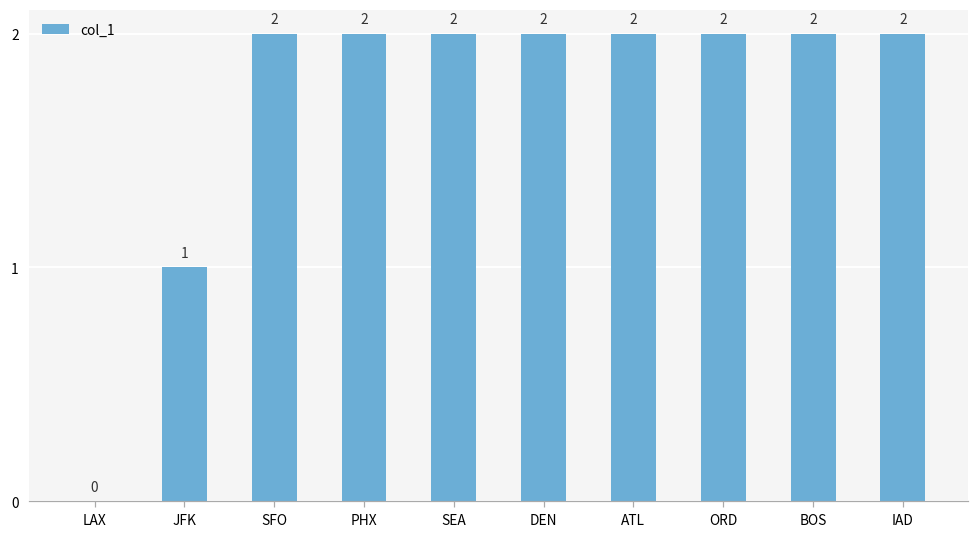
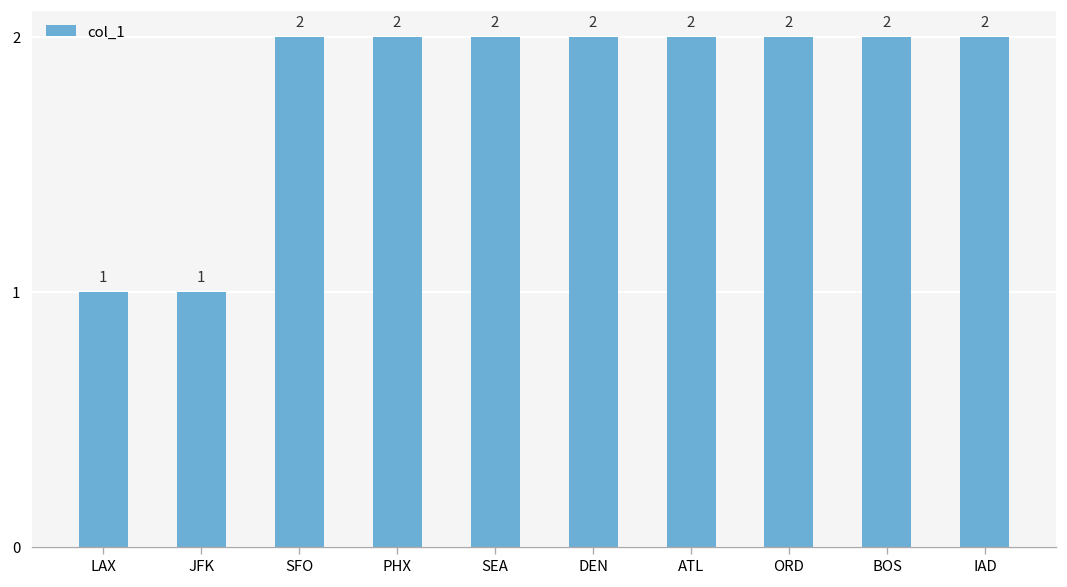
  {
-   "LAX": 0,
+   "LAX": 1,
    "JFK": 1,
    "SFO": 2,
    "PHX": 2,
    "SEA": 2,
    "DEN": 2,
    "ATL": 2,
    "ORD": 2,
    "BOS": 2,
    "IAD": 2
  }
